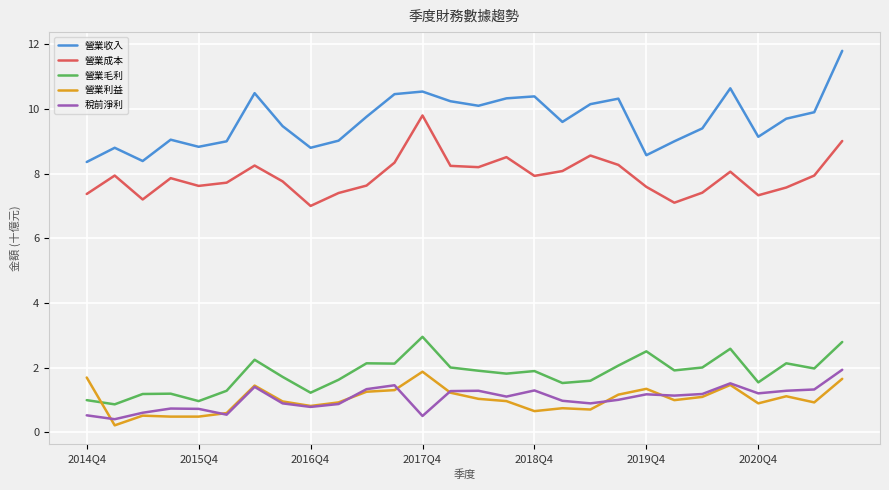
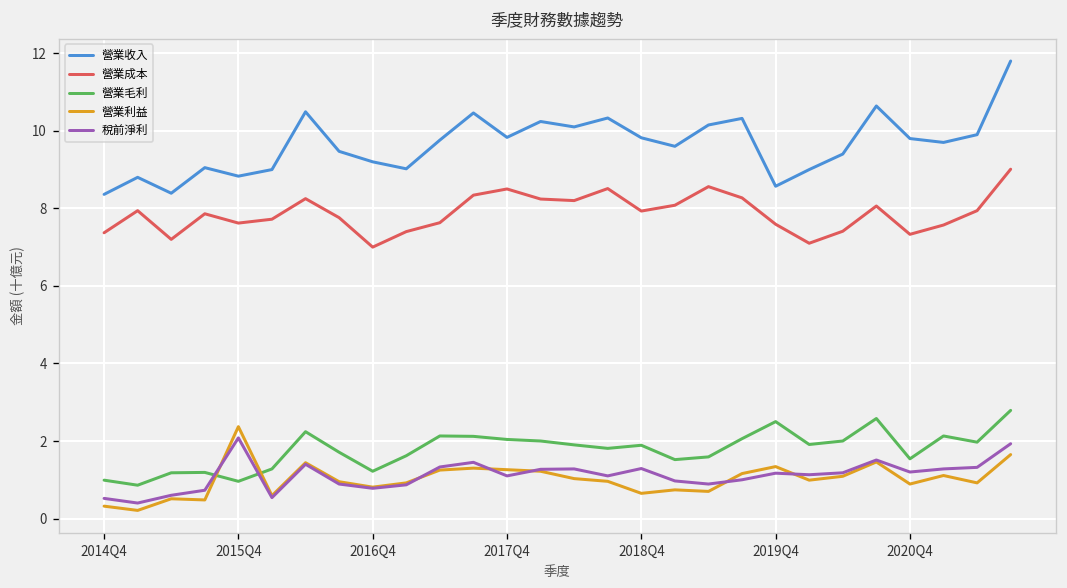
  {
    "營業收入": {
      "2014Q4": 8.4,
      "2015Q4": 8.8,
-     "2016Q4": 8.8,
-     "2017Q4": 10.5,
-     "2018Q4": 10.4,
+     "2016Q4": 9.2,
+     "2017Q4": 9.8,
+     "2018Q4": 9.8,
      "2019Q4": 8.6,
-     "2020Q4": 9.1
+     "2020Q4": 9.8
    },
    "營業成本": {
      "2014Q4": 7.4,
      "2015Q4": 7.6,
      "2016Q4": 7.0,
-     "2017Q4": 9.8,
+     "2017Q4": 8.5,
      "2018Q4": 7.9,
      "2019Q4": 7.6,
      "2020Q4": 7.3
    },
    "營業毛利": {
      "2014Q4": 1.0,
      "2015Q4": 1.0,
      "2016Q4": 1.2,
-     "2017Q4": 3.0,
+     "2017Q4": 2.0,
      "2018Q4": 1.9,
      "2019Q4": 2.5,
      "2020Q4": 1.5
    },
    "營業利益": {
-     "2014Q4": 1.7,
-     "2015Q4": 0.5,
-     "2017Q4": 1.9,
+     "2014Q4": 0.3,
+     "2015Q4": 2.4,
+     "2017Q4": 1.3,
      "2018Q4": 0.7,
      "2019Q4": 1.3,
      "2020Q4": 0.9
    },
    "稅前淨利": {
      "2014Q4": 0.5,
-     "2015Q4": 0.7,
-     "2017Q4": 0.5,
+     "2015Q4": 2.1,
+     "2017Q4": 1.1,
      "2018Q4": 1.3,
      "2019Q4": 1.2,
      "2020Q4": 1.2
    }
  }
